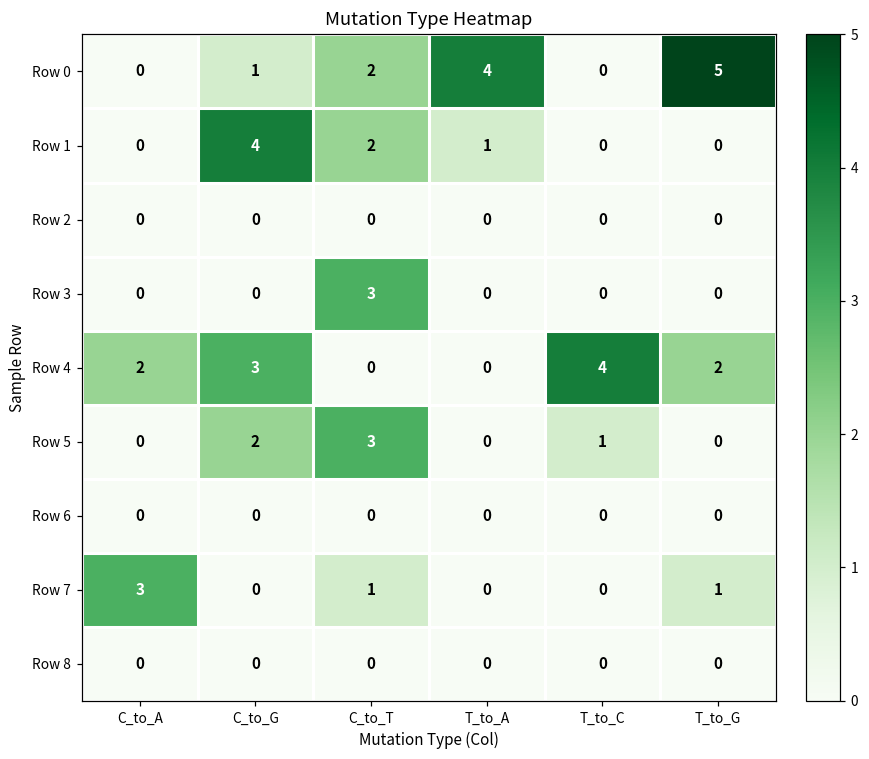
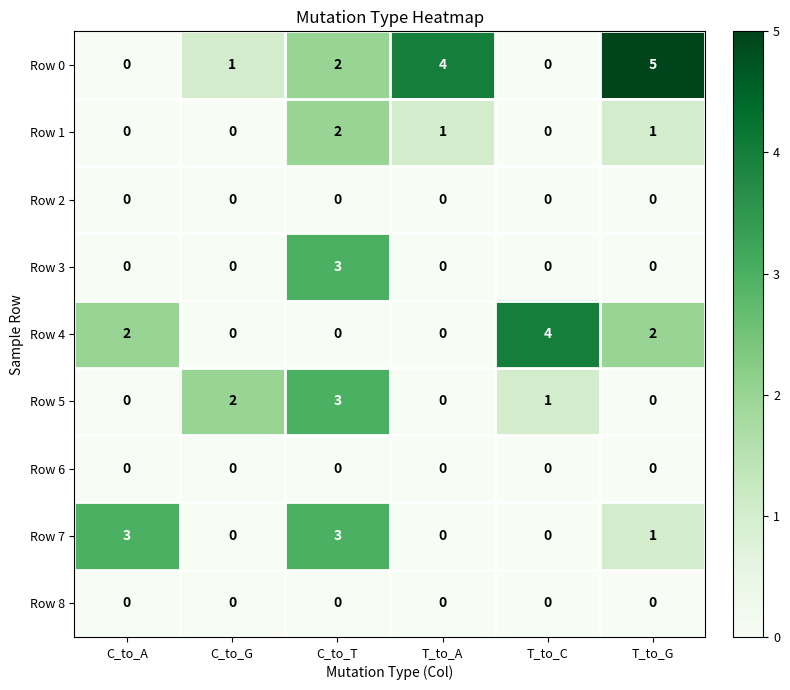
  {
    "Row 0": {
      "C_to_A": 0,
      "C_to_G": 1,
      "C_to_T": 2,
      "T_to_A": 4,
      "T_to_C": 0,
      "T_to_G": 5
    },
    "Row 1": {
      "C_to_A": 0,
-     "C_to_G": 4,
+     "C_to_G": 0,
      "C_to_T": 2,
      "T_to_A": 1,
      "T_to_C": 0,
-     "T_to_G": 0
+     "T_to_G": 1
    },
    "Row 2": {
      "C_to_A": 0,
      "C_to_G": 0,
      "C_to_T": 0,
      "T_to_A": 0,
      "T_to_C": 0,
      "T_to_G": 0
    },
    "Row 3": {
      "C_to_A": 0,
      "C_to_G": 0,
      "C_to_T": 3,
      "T_to_A": 0,
      "T_to_C": 0,
      "T_to_G": 0
    },
    "Row 4": {
      "C_to_A": 2,
-     "C_to_G": 3,
+     "C_to_G": 0,
      "C_to_T": 0,
      "T_to_A": 0,
      "T_to_C": 4,
      "T_to_G": 2
    },
    "Row 5": {
      "C_to_A": 0,
      "C_to_G": 2,
      "C_to_T": 3,
      "T_to_A": 0,
      "T_to_C": 1,
      "T_to_G": 0
    },
    "Row 6": {
      "C_to_A": 0,
      "C_to_G": 0,
      "C_to_T": 0,
      "T_to_A": 0,
      "T_to_C": 0,
      "T_to_G": 0
    },
    "Row 7": {
      "C_to_A": 3,
      "C_to_G": 0,
-     "C_to_T": 1,
+     "C_to_T": 3,
      "T_to_A": 0,
      "T_to_C": 0,
      "T_to_G": 1
    },
    "Row 8": {
      "C_to_A": 0,
      "C_to_G": 0,
      "C_to_T": 0,
      "T_to_A": 0,
      "T_to_C": 0,
      "T_to_G": 0
    }
  }
